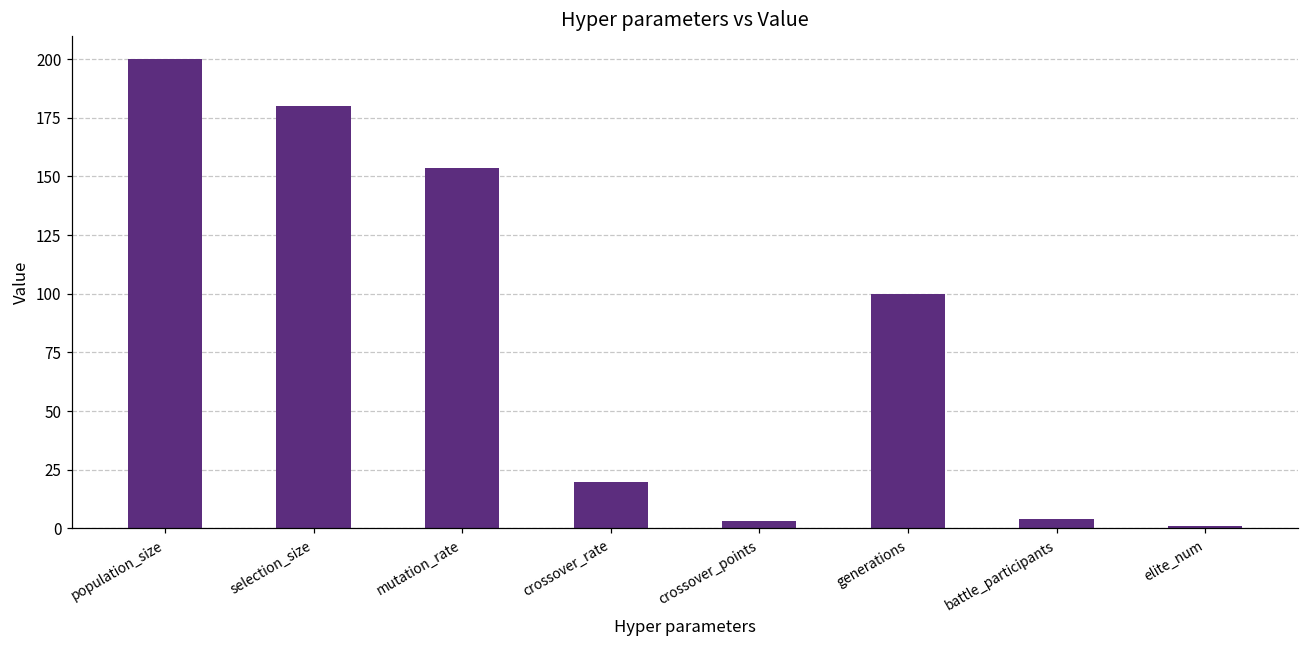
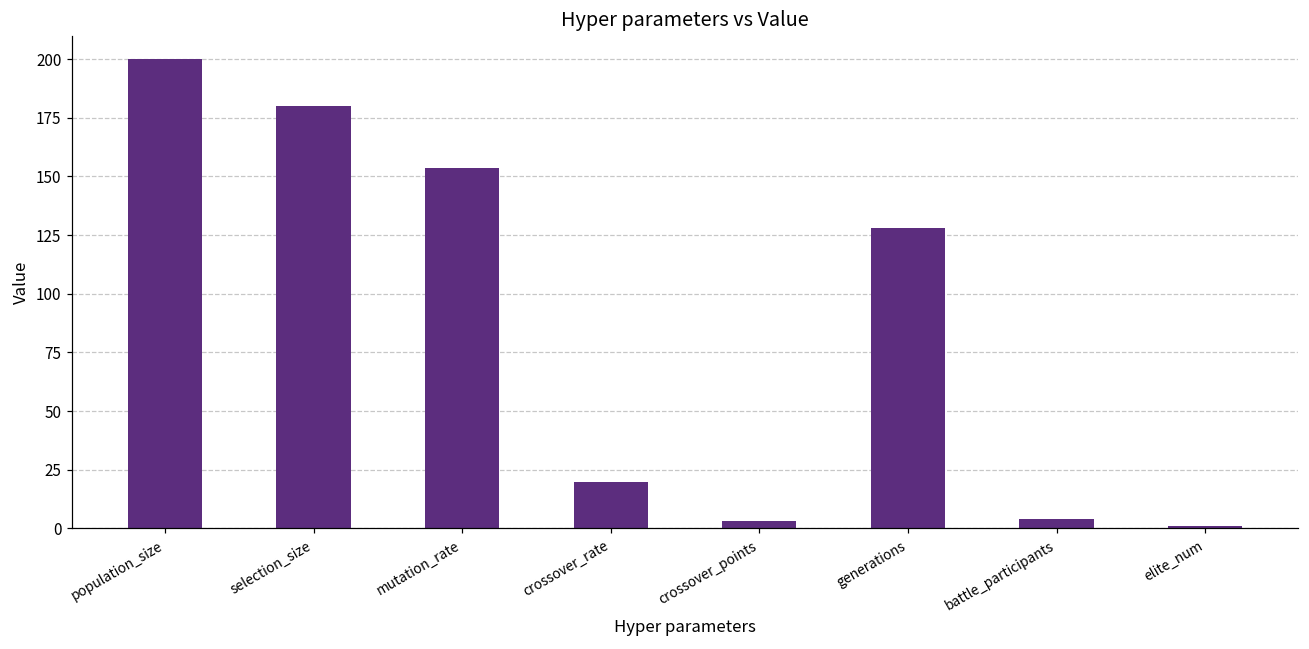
  {
    "population_size": 200,
    "selection_size": 180,
    "mutation_rate": 154,
    "crossover_rate": 20,
    "crossover_points": 3,
-   "generations": 100,
+   "generations": 128,
    "battle_participants": 4
  }
